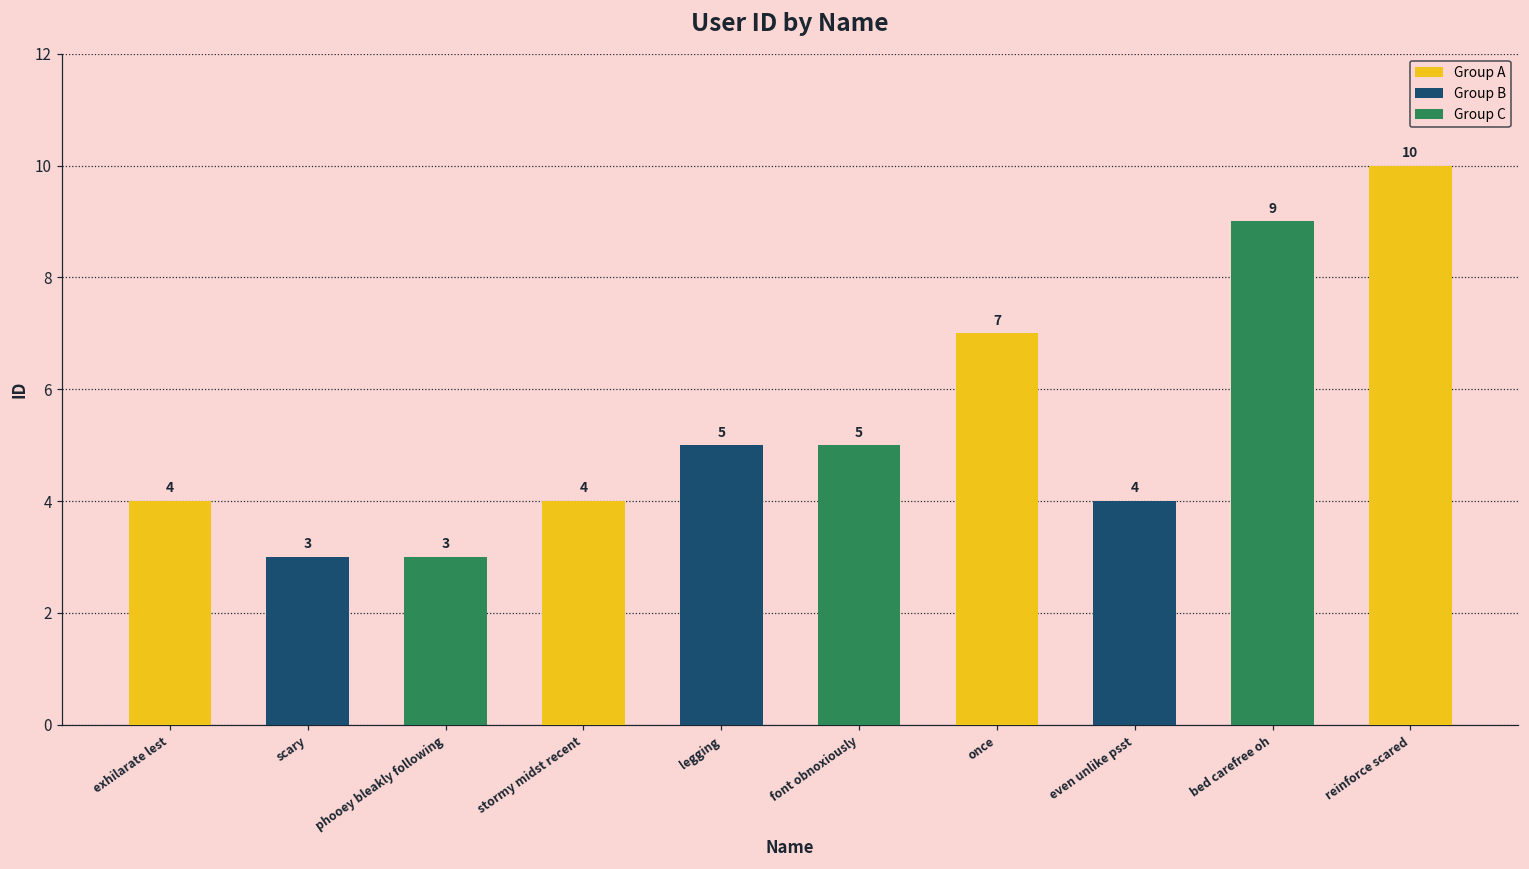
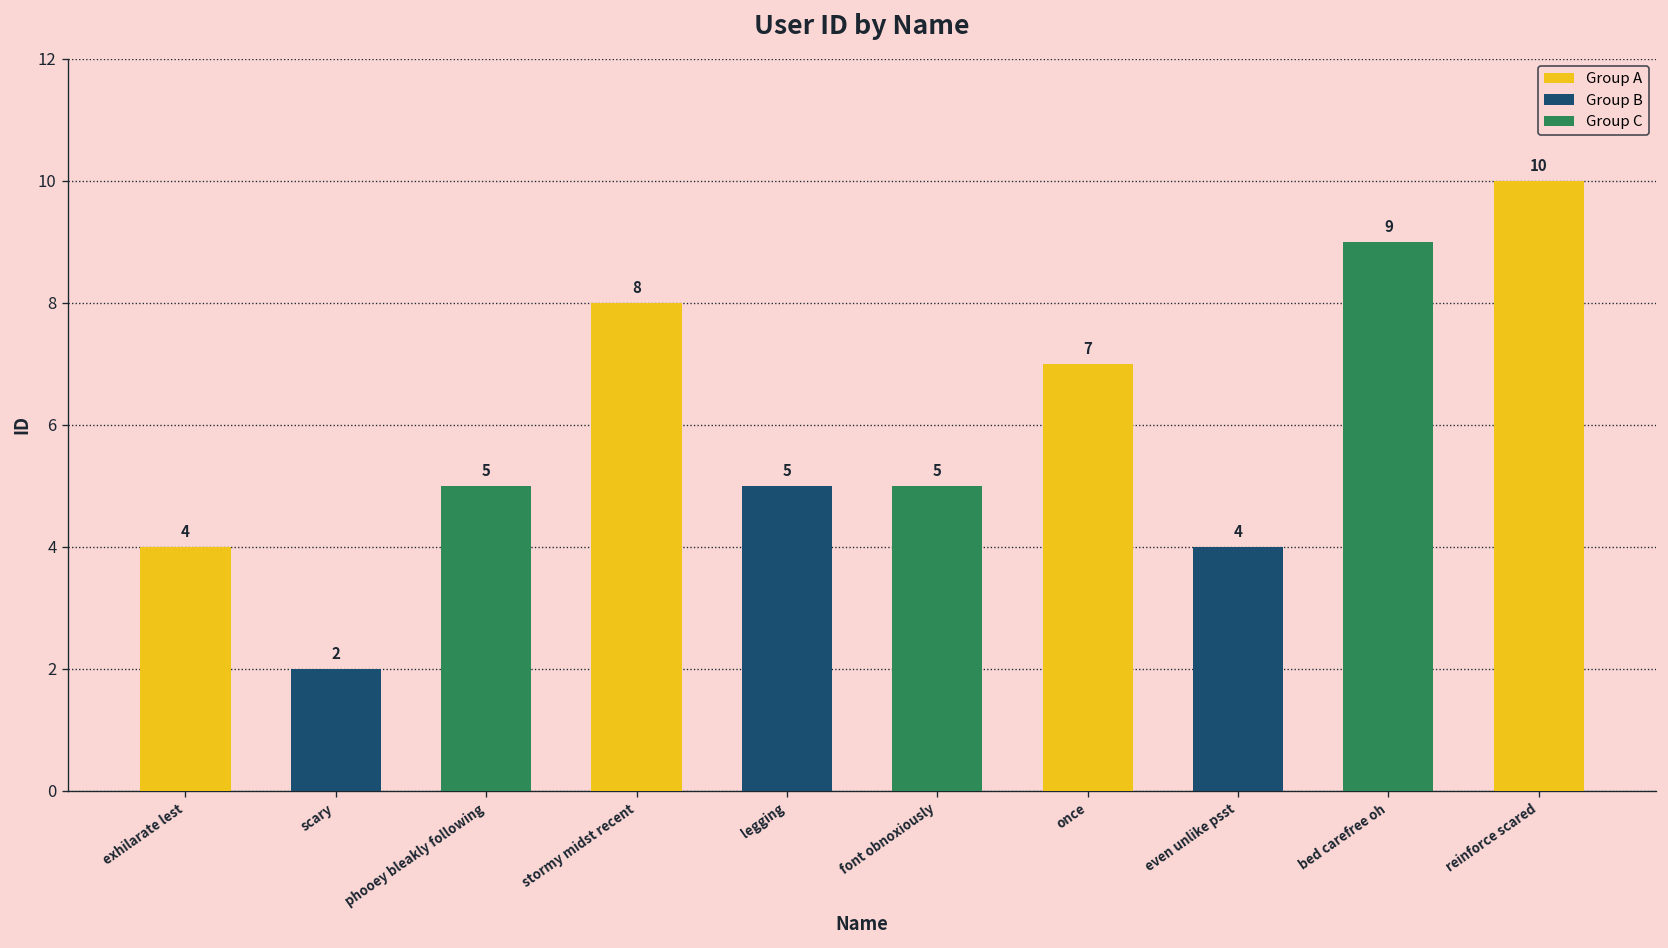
  {
    "exhilarate lest": 4,
-   "scary": 3,
-   "phooey bleakly following": 3,
-   "stormy midst recent": 4,
+   "scary": 2,
+   "phooey bleakly following": 5,
+   "stormy midst recent": 8,
    "legging": 5,
    "font obnoxiously": 5,
    "once": 7,
    "even unlike psst": 4,
    "bed carefree oh": 9,
    "reinforce scared": 10
  }
